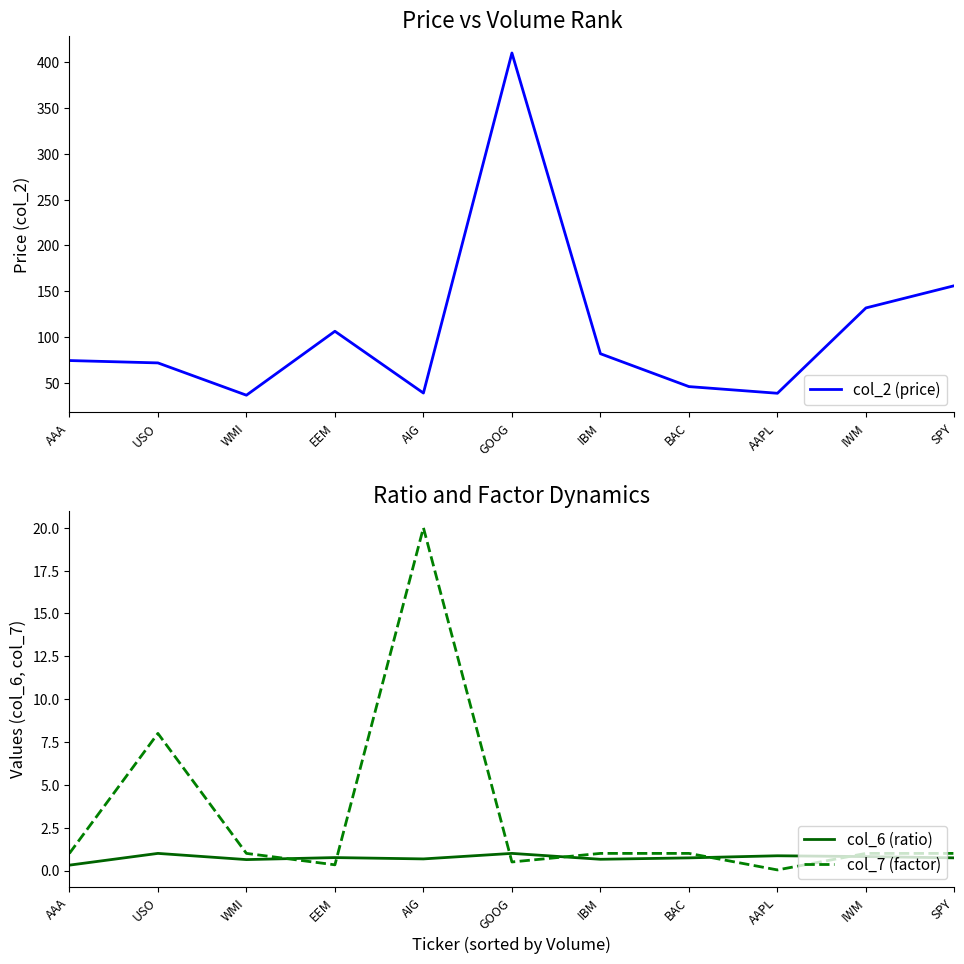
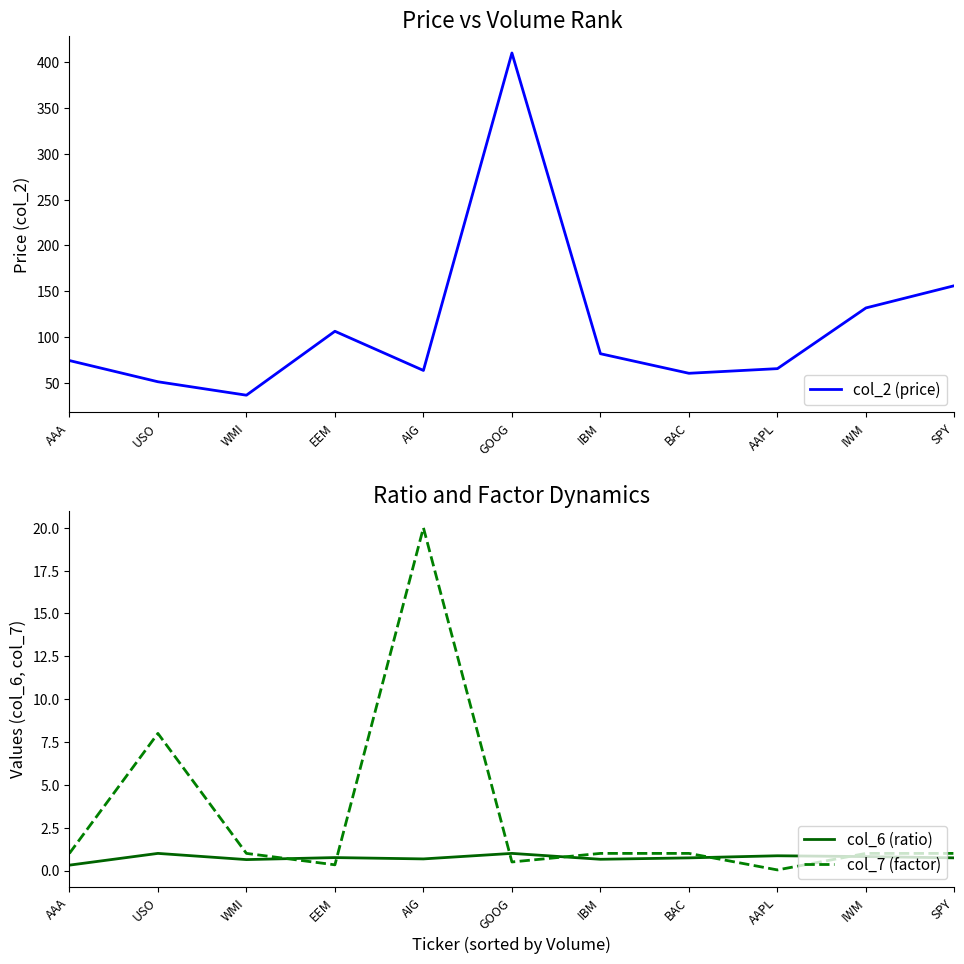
  {
    "Price vs Volume Rank": {
      "AAA": 70,
-     "USO": 70,
+     "USO": 50,
      "WMI": 40,
      "EEM": 110,
-     "AIG": 40,
+     "AIG": 60,
      "GOOG": 410,
      "IBM": 80,
-     "BAC": 50,
-     "AAPL": 40,
+     "BAC": 60,
+     "AAPL": 70,
      "IWM": 130,
      "SPY": 160
    }
  }
